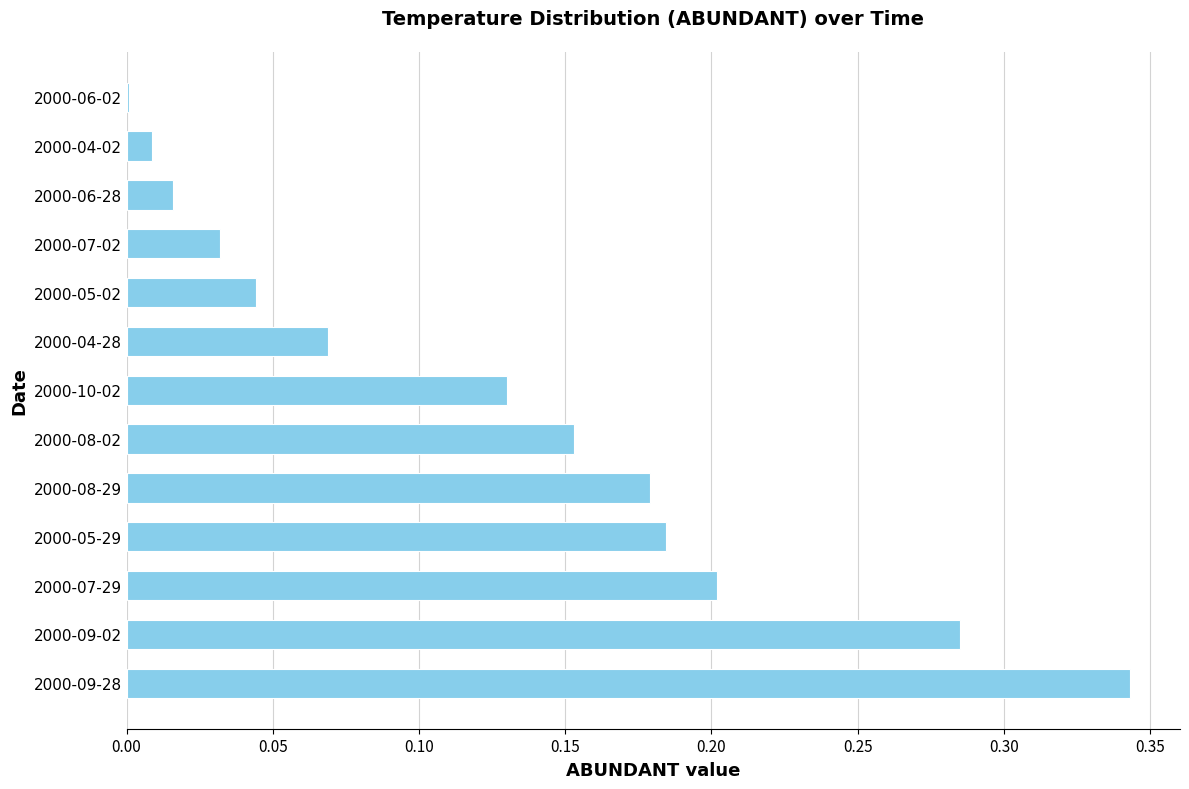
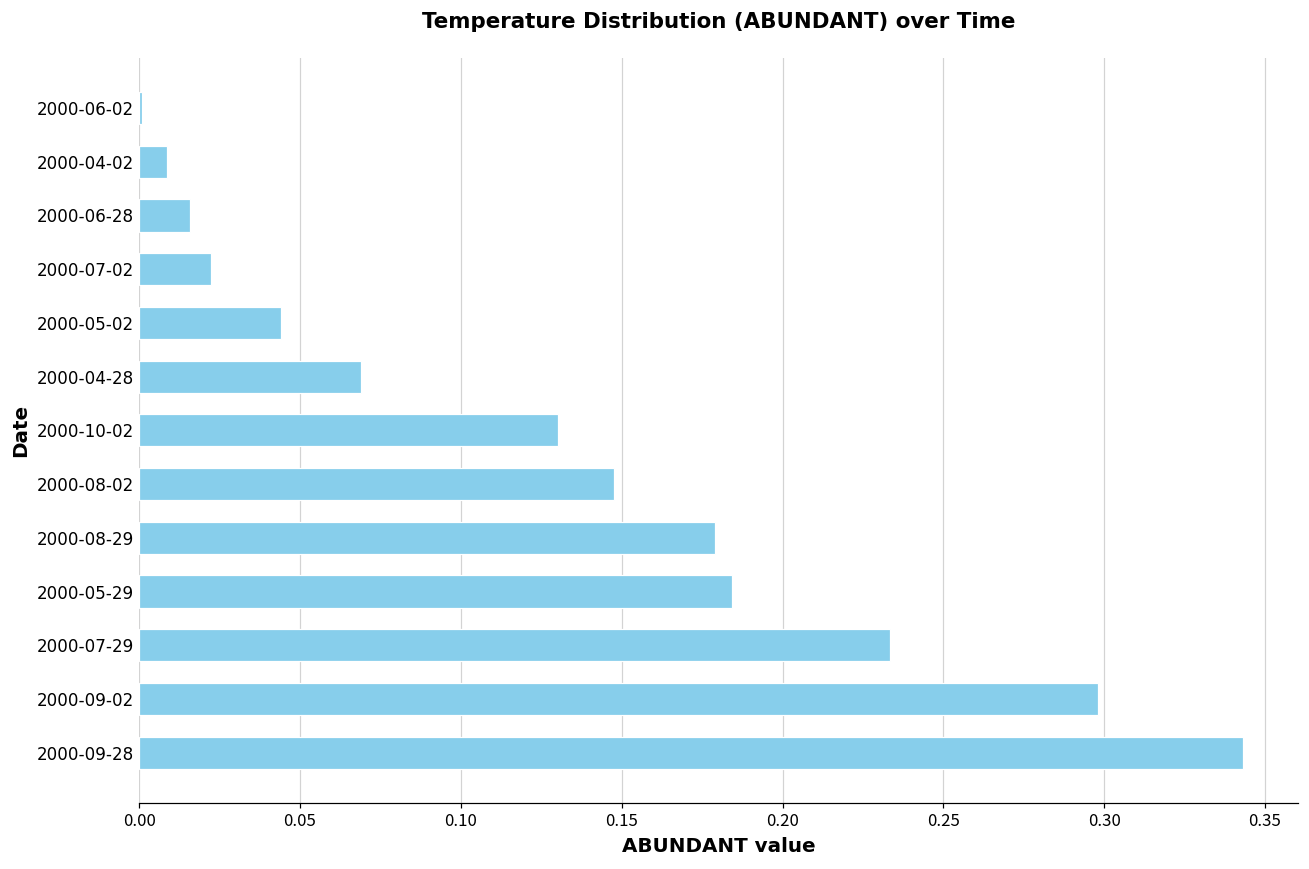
  {
    "2000-06-02": 0.001,
    "2000-04-02": 0.009,
    "2000-06-28": 0.016,
-   "2000-07-02": 0.032,
+   "2000-07-02": 0.022,
    "2000-05-02": 0.044,
    "2000-04-28": 0.069,
    "2000-10-02": 0.130,
-   "2000-08-02": 0.153,
+   "2000-08-02": 0.148,
    "2000-08-29": 0.179,
    "2000-05-29": 0.184,
-   "2000-07-29": 0.202,
-   "2000-09-02": 0.285,
+   "2000-07-29": 0.233,
+   "2000-09-02": 0.298,
    "2000-09-28": 0.343
  }
